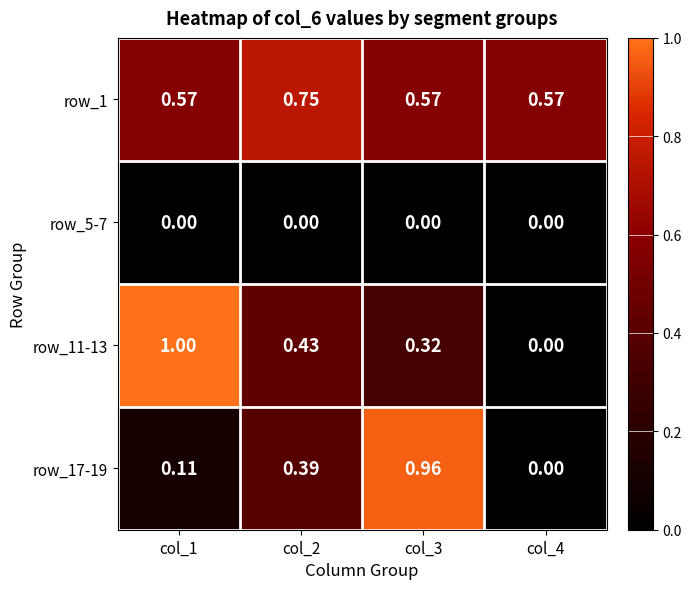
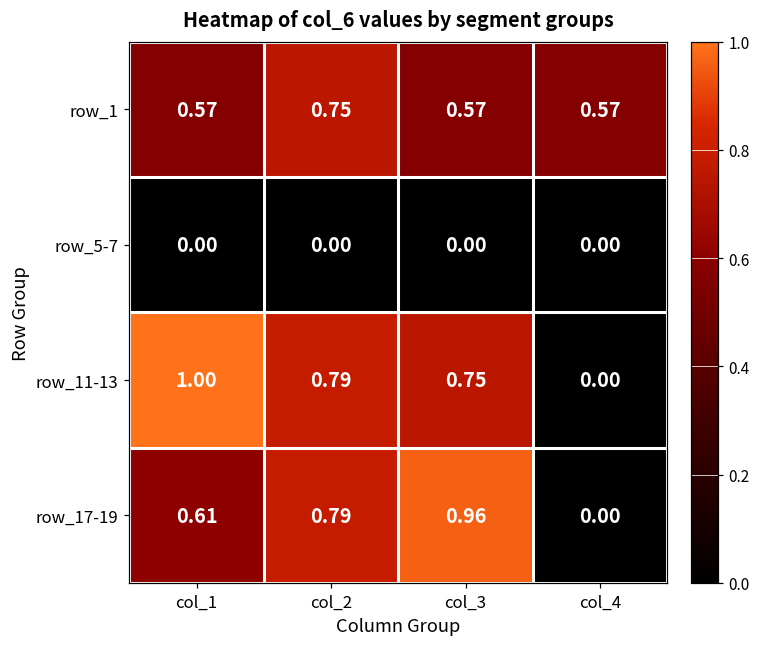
  {
    "row_1": {
      "col_1": 0.57,
      "col_2": 0.75,
      "col_3": 0.57,
      "col_4": 0.57
    },
    "row_5-7": {
      "col_1": 0.00,
      "col_2": 0.00,
      "col_3": 0.00,
      "col_4": 0.00
    },
    "row_11-13": {
      "col_1": 1.00,
-     "col_2": 0.43,
-     "col_3": 0.32,
+     "col_2": 0.79,
+     "col_3": 0.75,
      "col_4": 0.00
    },
    "row_17-19": {
-     "col_1": 0.11,
-     "col_2": 0.39,
+     "col_1": 0.61,
+     "col_2": 0.79,
      "col_3": 0.96,
      "col_4": 0.00
    }
  }
